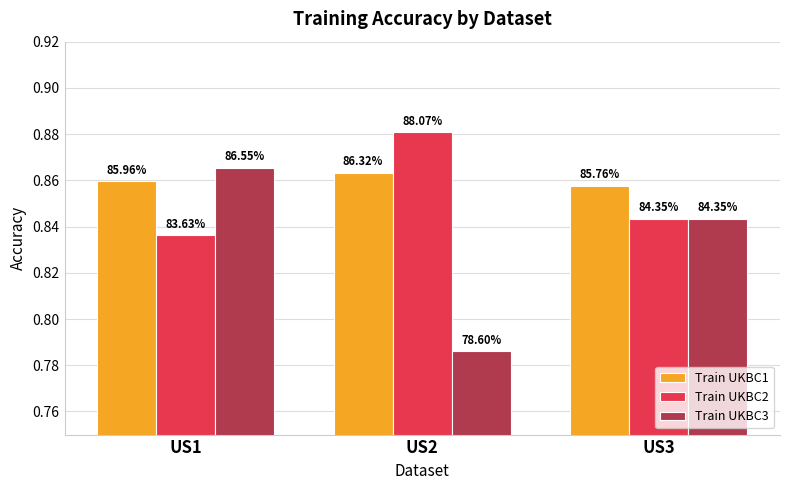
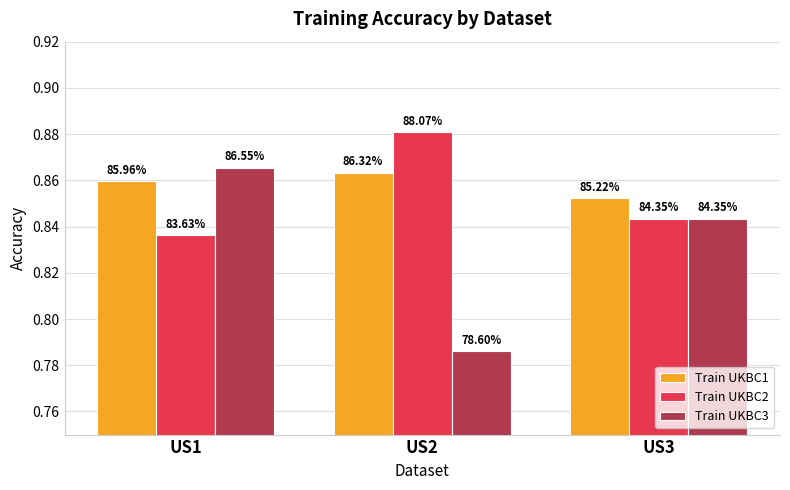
  {
    "Train UKBC1": {
      "US1": "85.96%",
      "US2": "86.32%",
-     "US3": "85.76%"
+     "US3": "85.22%"
    }
  }
